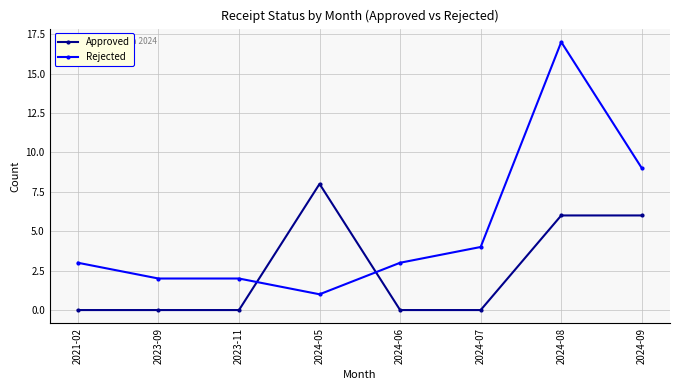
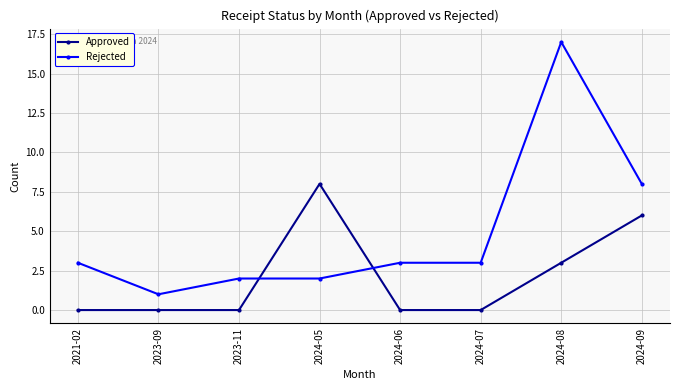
  {
    "Approved": {
      "2021-02": 0,
      "2023-09": 0,
      "2023-11": 0,
      "2024-05": 8,
      "2024-06": 0,
      "2024-07": 0,
-     "2024-08": 6,
+     "2024-08": 3,
      "2024-09": 6
    },
    "Rejected": {
      "2021-02": 3,
-     "2023-09": 2,
+     "2023-09": 1,
      "2023-11": 2,
-     "2024-05": 1,
+     "2024-05": 2,
      "2024-06": 3,
-     "2024-07": 4,
+     "2024-07": 3,
      "2024-08": 17,
-     "2024-09": 9
+     "2024-09": 8
    }
  }
